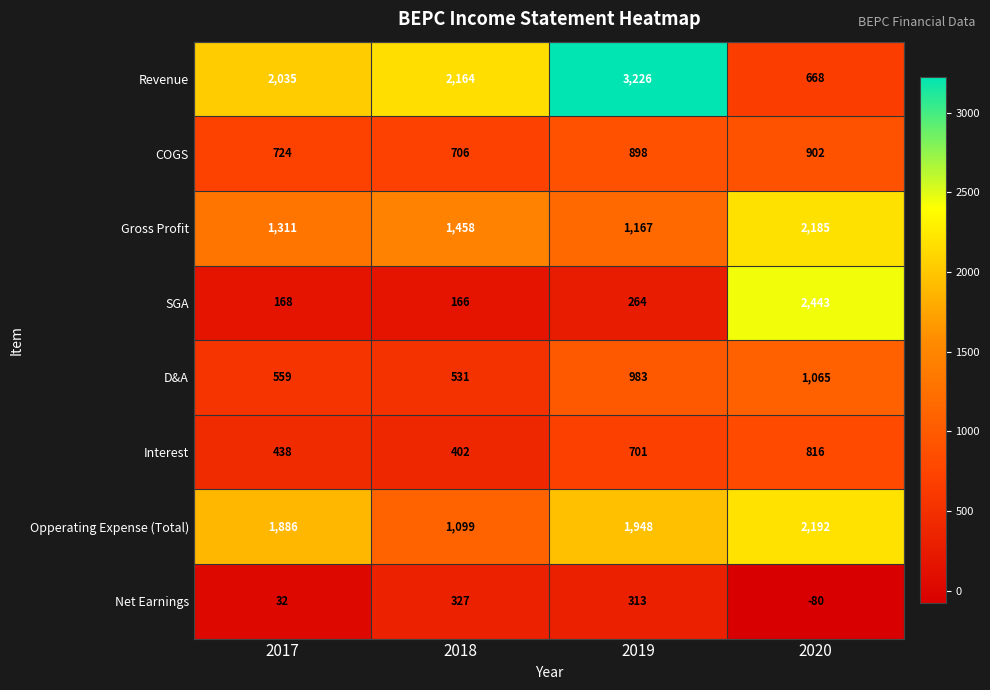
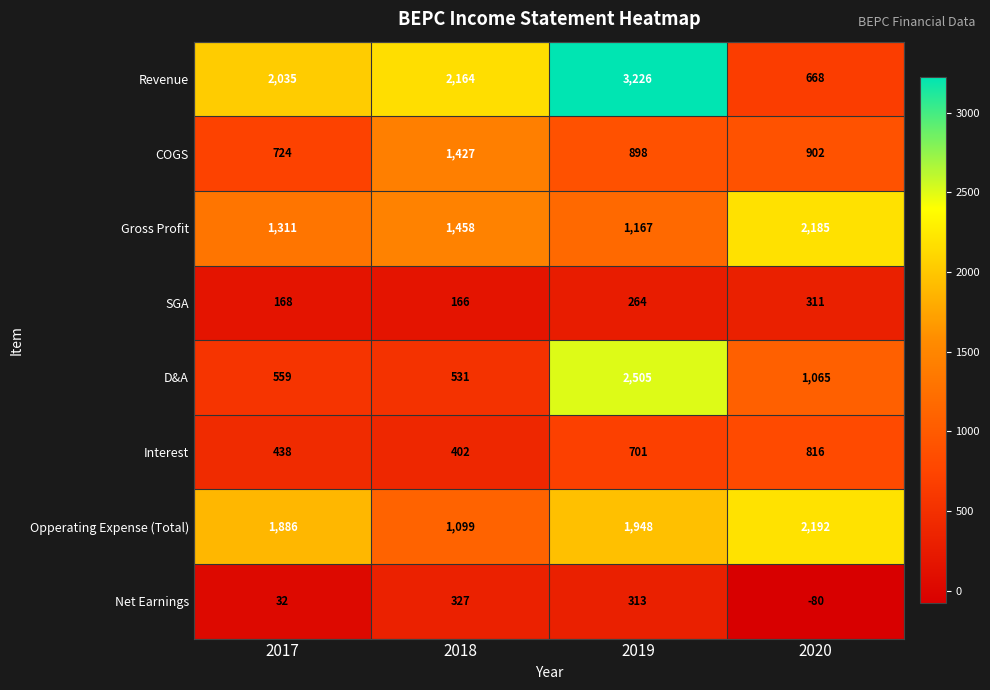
  {
    "Revenue": {
      "2017": "2,035",
      "2018": "2,164",
      "2019": "3,226",
      "2020": "668"
    },
    "COGS": {
      "2017": "724",
-     "2018": "706",
+     "2018": "1,427",
      "2019": "898",
      "2020": "902"
    },
    "Gross Profit": {
      "2017": "1,311",
      "2018": "1,458",
      "2019": "1,167",
      "2020": "2,185"
    },
    "SGA": {
      "2017": "168",
      "2018": "166",
      "2019": "264",
-     "2020": "2,443"
+     "2020": "311"
    },
    "D&A": {
      "2017": "559",
      "2018": "531",
-     "2019": "983",
+     "2019": "2,505",
      "2020": "1,065"
    },
    "Interest": {
      "2017": "438",
      "2018": "402",
      "2019": "701",
      "2020": "816"
    },
    "Opperating Expense (Total)": {
      "2017": "1,886",
      "2018": "1,099",
      "2019": "1,948",
      "2020": "2,192"
    },
    "Net Earnings": {
      "2017": "32",
      "2018": "327",
      "2019": "313",
      "2020": "-80"
    }
  }
